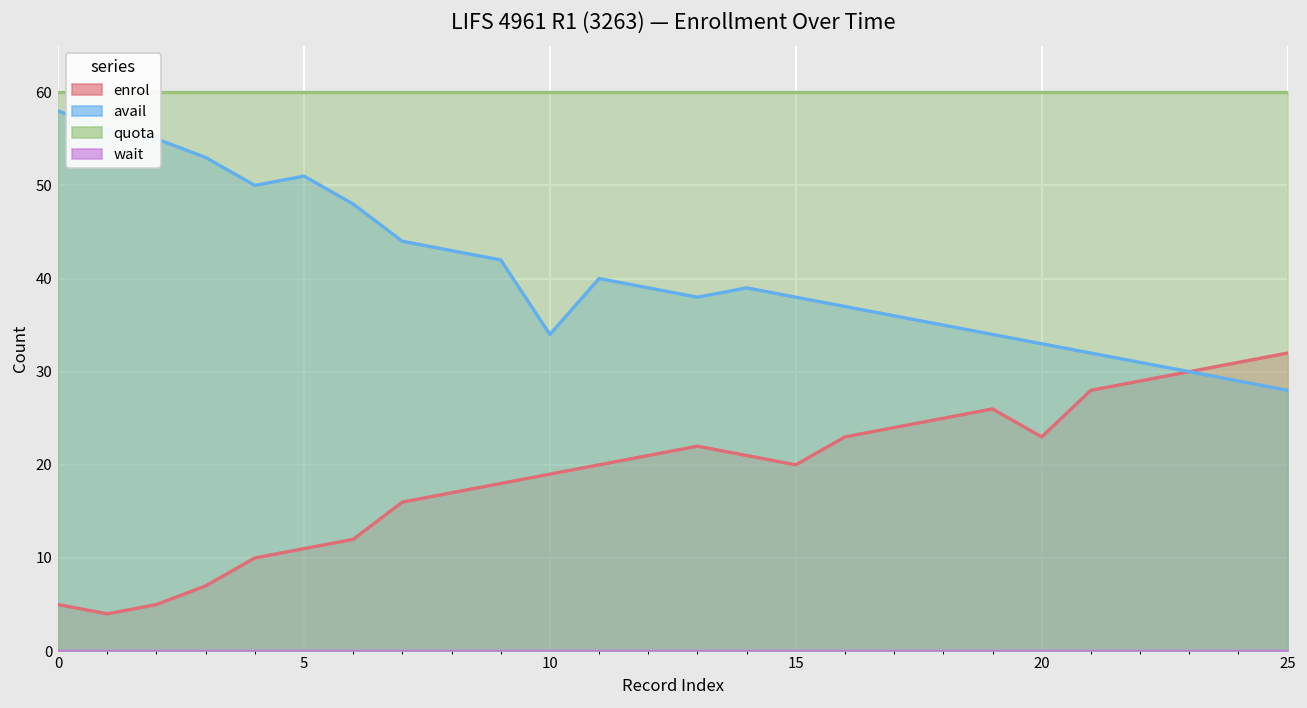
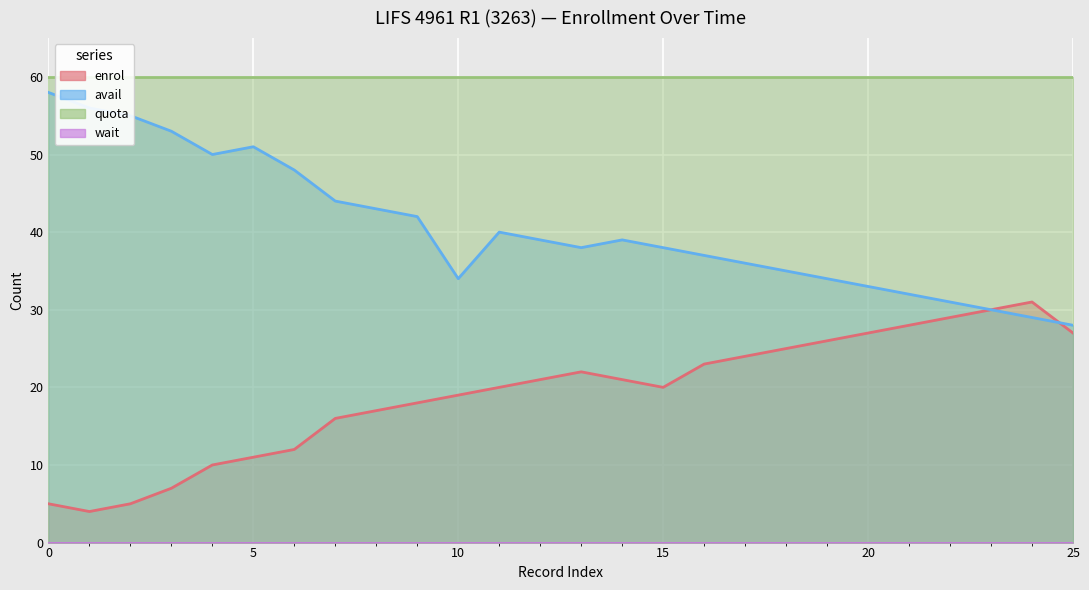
  {
    "enrol": {
      "0": 5,
      "5": 11,
      "10": 19,
      "15": 20,
-     "20": 23,
-     "25": 32
+     "20": 27,
+     "25": 27
    },
    "avail": {
      "0": 58,
      "5": 51,
      "10": 34,
      "15": 38,
      "20": 33,
      "25": 28
    },
    "quota": {
      "0": 60,
      "5": 60,
      "10": 60,
      "15": 60,
      "20": 60,
      "25": 60
    },
    "wait": {
      "0": 0,
      "5": 0,
      "10": 0,
      "15": 0,
      "20": 0,
      "25": 0
    }
  }
